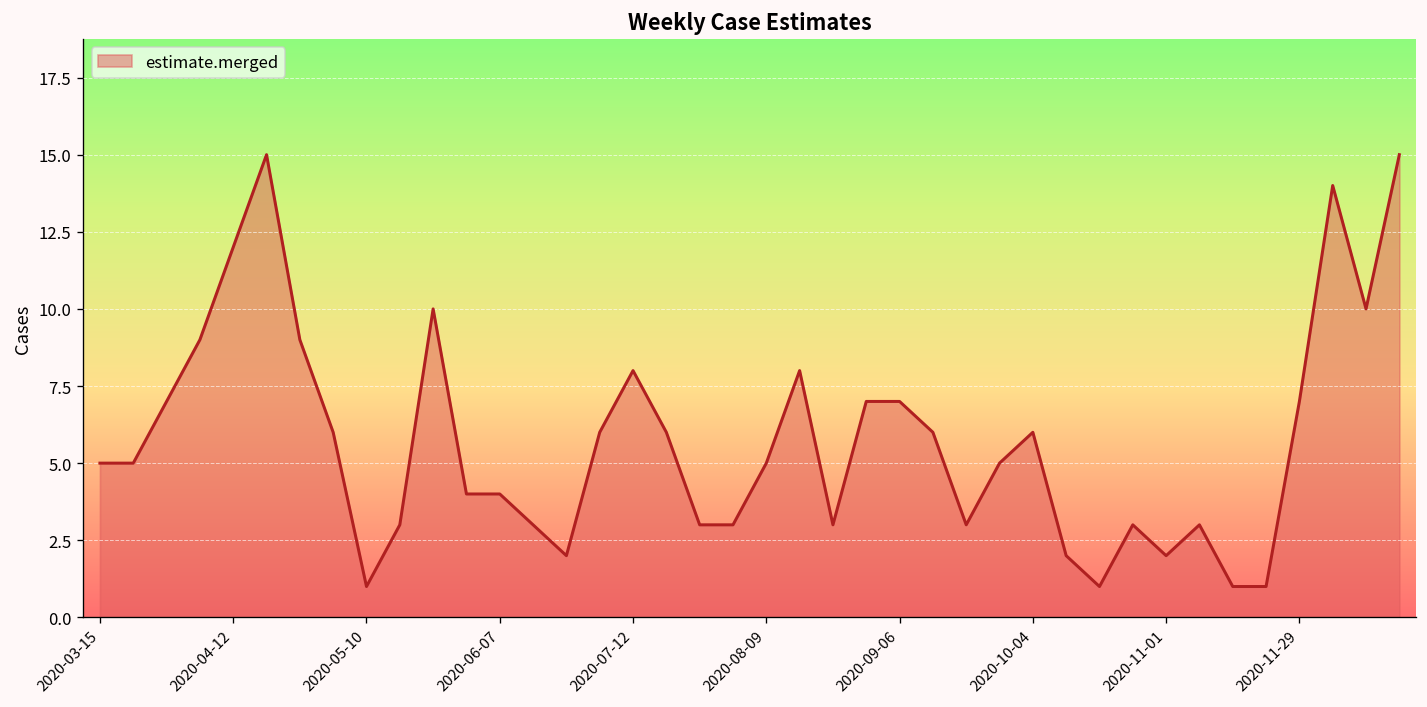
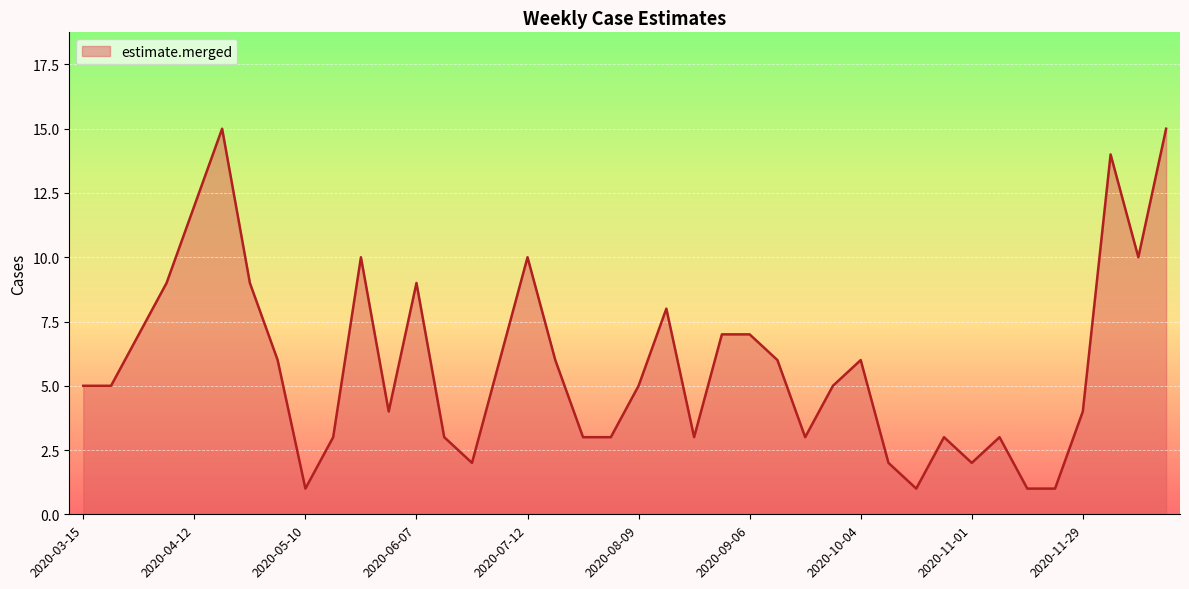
  {
    "2020-03-15": 5,
    "2020-04-12": 12,
    "2020-05-10": 1,
-   "2020-06-07": 4,
-   "2020-07-12": 8,
+   "2020-06-07": 9,
+   "2020-07-12": 10,
    "2020-08-09": 5,
    "2020-09-06": 7,
    "2020-10-04": 6,
    "2020-11-01": 2,
-   "2020-11-29": 7
+   "2020-11-29": 4
  }
